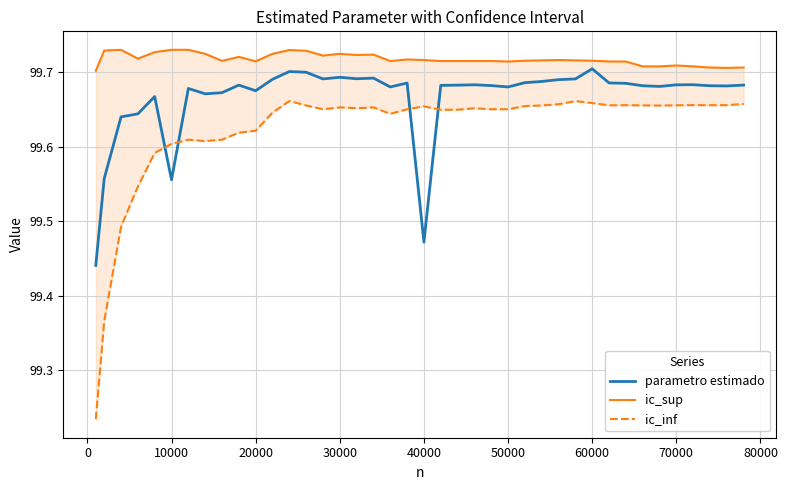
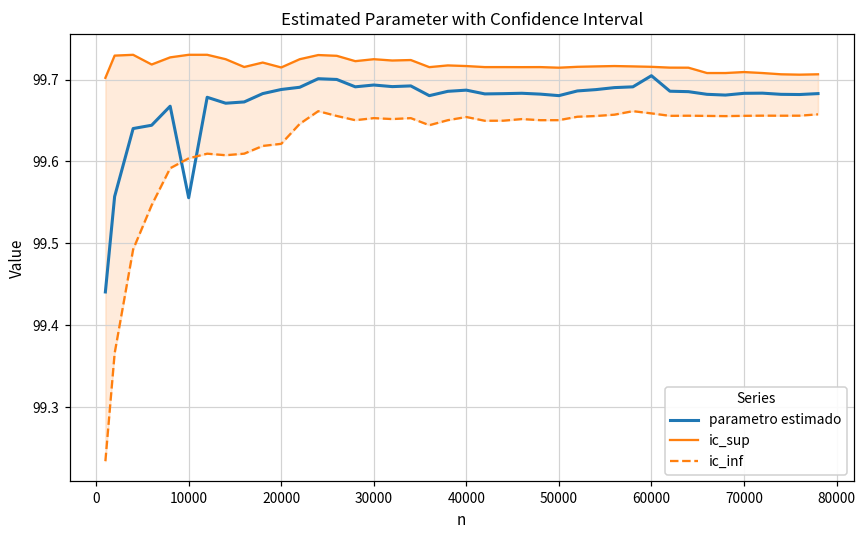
  {
    "parametro estimado": {
      "10000": 99.56,
-     "20000": 99.68,
+     "20000": 99.69,
      "30000": 99.69,
-     "40000": 99.47,
+     "40000": 99.69,
      "50000": 99.68,
      "60000": 99.70,
      "70000": 99.68
    }
  }
